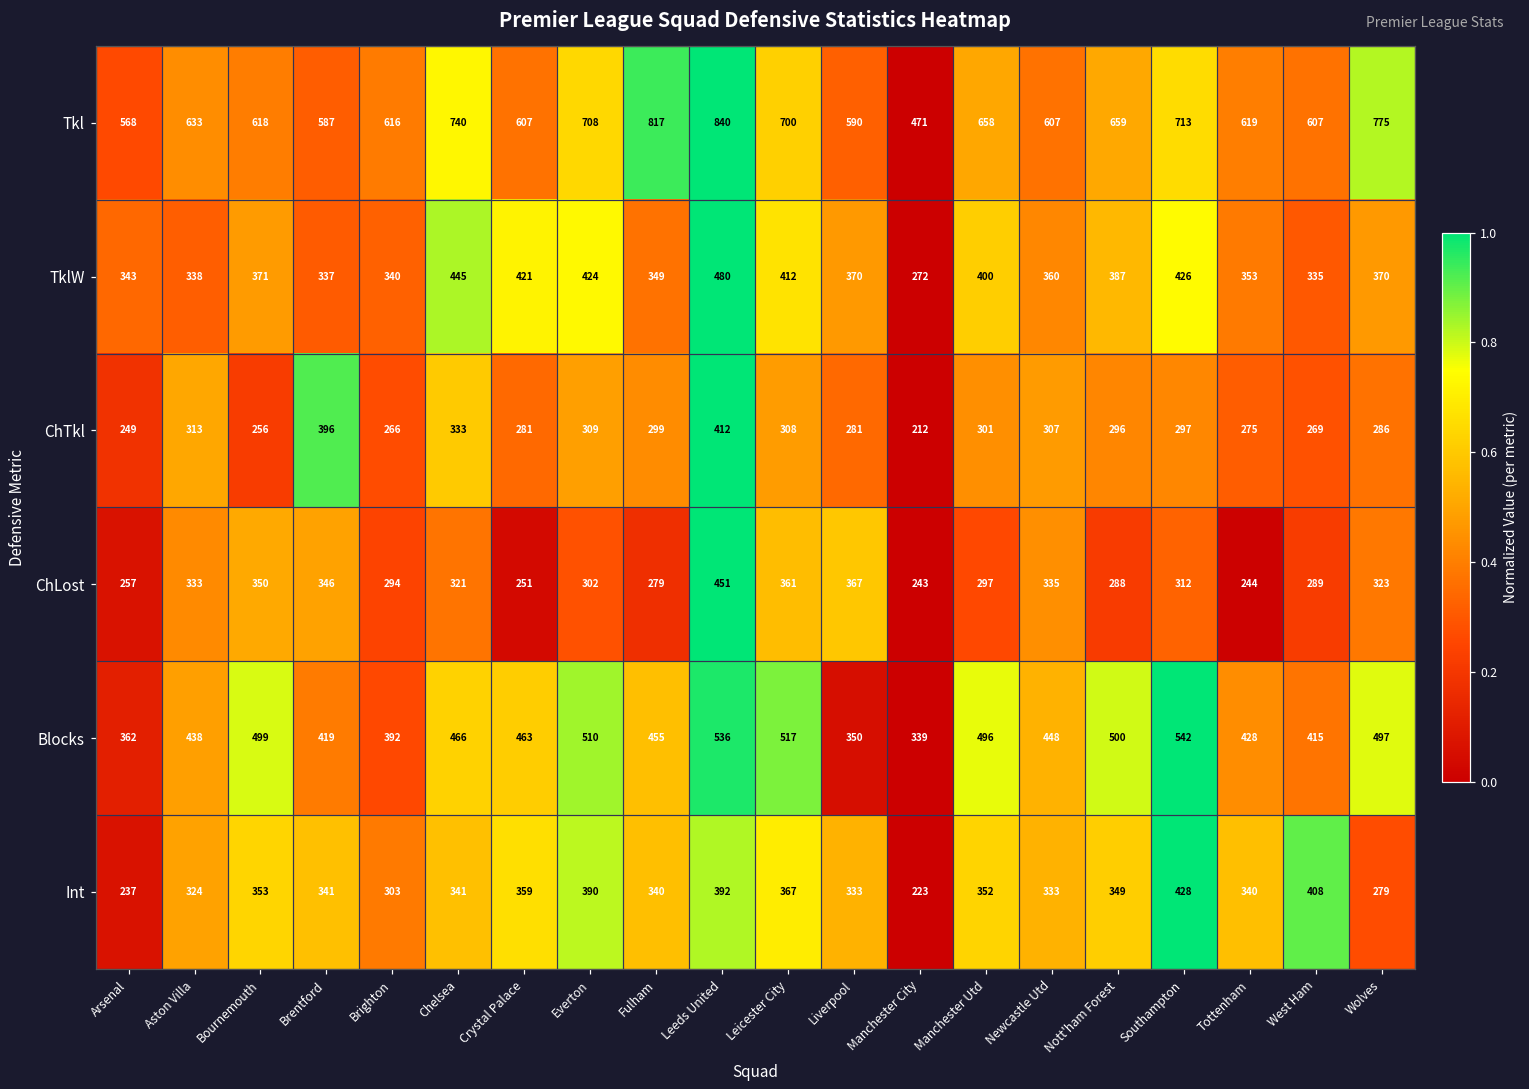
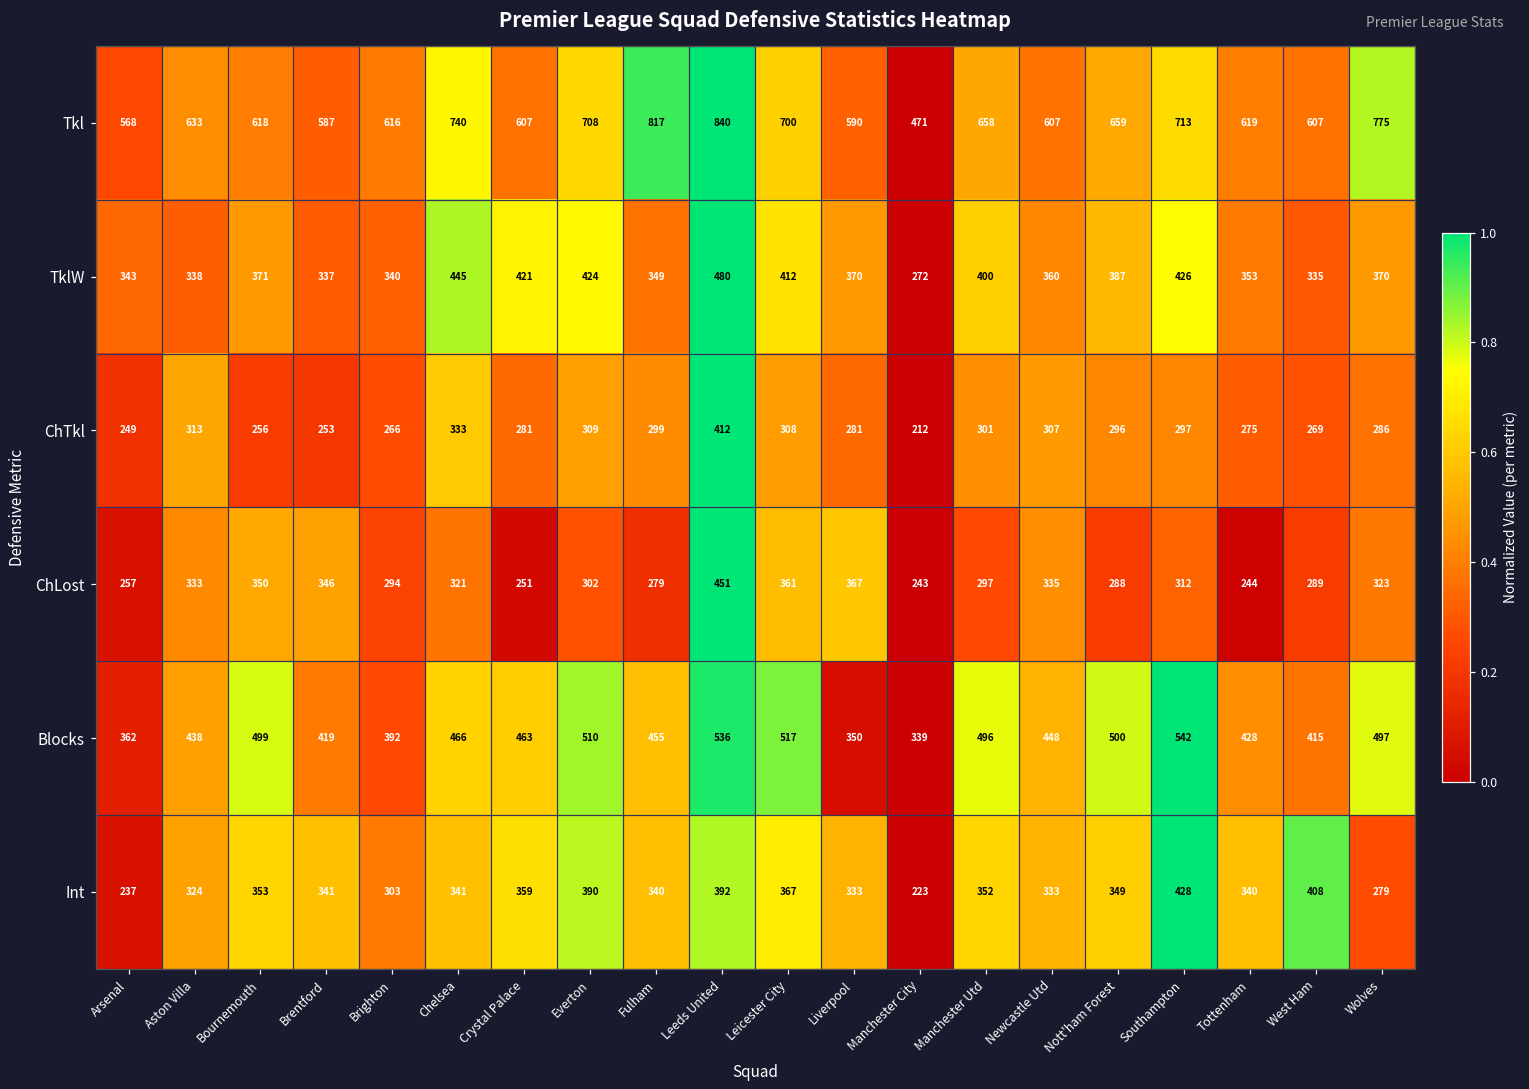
  {
    "Tkl": {
      "Arsenal": 568,
      "Aston Villa": 633,
      "Bournemouth": 618,
      "Brentford": 587,
      "Brighton": 616,
      "Chelsea": 740,
      "Crystal Palace": 607,
      "Everton": 708,
      "Fulham": 817,
      "Leeds United": 840,
      "Leicester City": 700,
      "Liverpool": 590,
      "Manchester City": 471,
      "Manchester Utd": 658,
      "Newcastle Utd": 607,
      "Nott'ham Forest": 659,
      "Southampton": 713,
      "Tottenham": 619,
      "West Ham": 607,
      "Wolves": 775
    },
    "TklW": {
      "Arsenal": 343,
      "Aston Villa": 338,
      "Bournemouth": 371,
      "Brentford": 337,
      "Brighton": 340,
      "Chelsea": 445,
      "Crystal Palace": 421,
      "Everton": 424,
      "Fulham": 349,
      "Leeds United": 480,
      "Leicester City": 412,
      "Liverpool": 370,
      "Manchester City": 272,
      "Manchester Utd": 400,
      "Newcastle Utd": 360,
      "Nott'ham Forest": 387,
      "Southampton": 426,
      "Tottenham": 353,
      "West Ham": 335,
      "Wolves": 370
    },
    "ChTkl": {
      "Arsenal": 249,
      "Aston Villa": 313,
      "Bournemouth": 256,
-     "Brentford": 396,
+     "Brentford": 253,
      "Brighton": 266,
      "Chelsea": 333,
      "Crystal Palace": 281,
      "Everton": 309,
      "Fulham": 299,
      "Leeds United": 412,
      "Leicester City": 308,
      "Liverpool": 281,
      "Manchester City": 212,
      "Manchester Utd": 301,
      "Newcastle Utd": 307,
      "Nott'ham Forest": 296,
      "Southampton": 297,
      "Tottenham": 275,
      "West Ham": 269,
      "Wolves": 286
    },
    "ChLost": {
      "Arsenal": 257,
      "Aston Villa": 333,
      "Bournemouth": 350,
      "Brentford": 346,
      "Brighton": 294,
      "Chelsea": 321,
      "Crystal Palace": 251,
      "Everton": 302,
      "Fulham": 279,
      "Leeds United": 451,
      "Leicester City": 361,
      "Liverpool": 367,
      "Manchester City": 243,
      "Manchester Utd": 297,
      "Newcastle Utd": 335,
      "Nott'ham Forest": 288,
      "Southampton": 312,
      "Tottenham": 244,
      "West Ham": 289,
      "Wolves": 323
    },
    "Blocks": {
      "Arsenal": 362,
      "Aston Villa": 438,
      "Bournemouth": 499,
      "Brentford": 419,
      "Brighton": 392,
      "Chelsea": 466,
      "Crystal Palace": 463,
      "Everton": 510,
      "Fulham": 455,
      "Leeds United": 536,
      "Leicester City": 517,
      "Liverpool": 350,
      "Manchester City": 339,
      "Manchester Utd": 496,
      "Newcastle Utd": 448,
      "Nott'ham Forest": 500,
      "Southampton": 542,
      "Tottenham": 428,
      "West Ham": 415,
      "Wolves": 497
    },
    "Int": {
      "Arsenal": 237,
      "Aston Villa": 324,
      "Bournemouth": 353,
      "Brentford": 341,
      "Brighton": 303,
      "Chelsea": 341,
      "Crystal Palace": 359,
      "Everton": 390,
      "Fulham": 340,
      "Leeds United": 392,
      "Leicester City": 367,
      "Liverpool": 333,
      "Manchester City": 223,
      "Manchester Utd": 352,
      "Newcastle Utd": 333,
      "Nott'ham Forest": 349,
      "Southampton": 428,
      "Tottenham": 340,
      "West Ham": 408,
      "Wolves": 279
    }
  }
